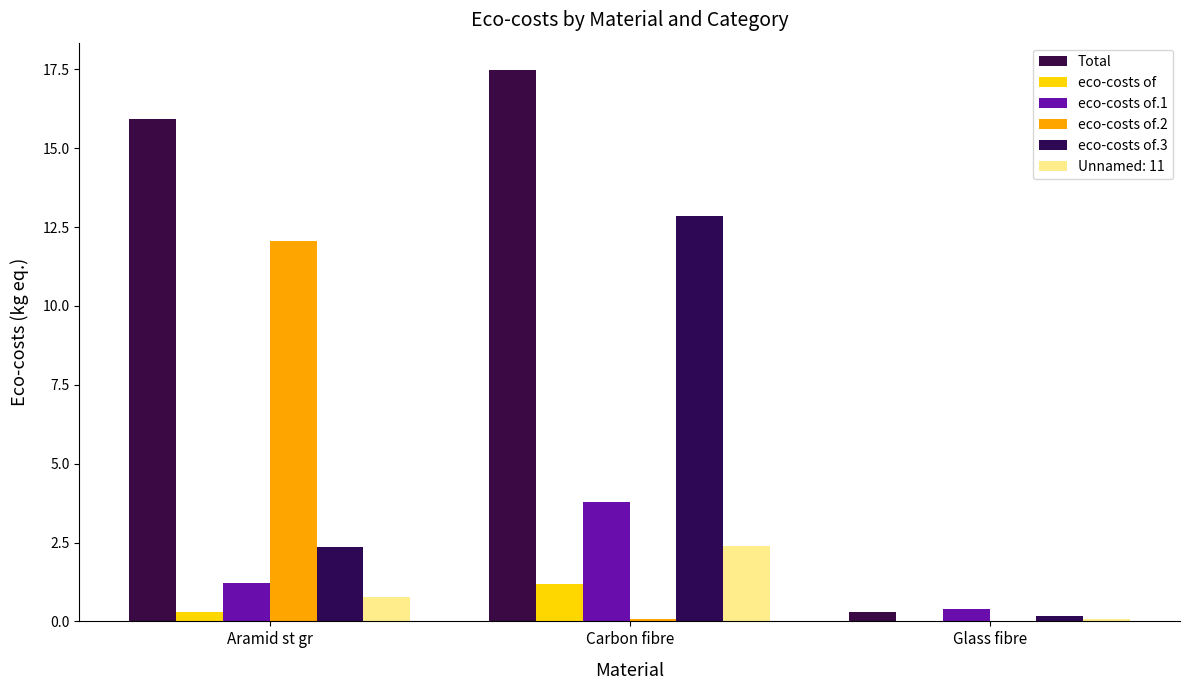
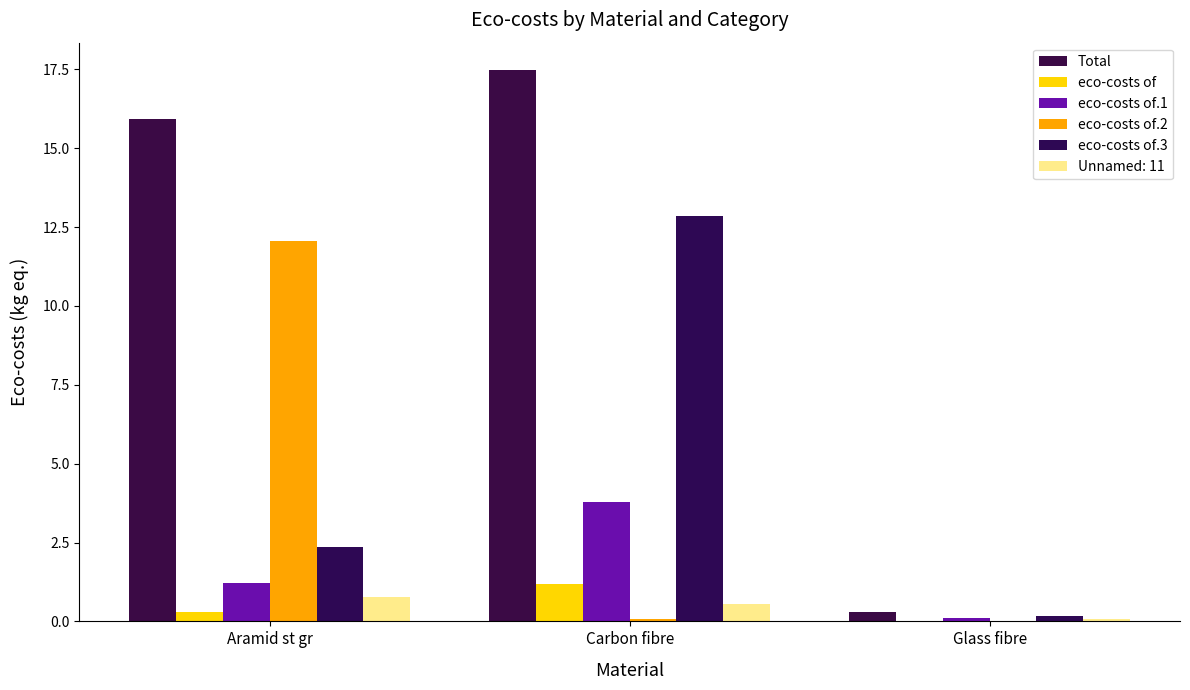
  {
    "eco-costs of.1": {
      "Aramid st gr": 1.2,
      "Carbon fibre": 3.8,
-     "Glass fibre": 0.4
+     "Glass fibre": 0.1
    },
    "Unnamed: 11": {
      "Aramid st gr": 0.8,
-     "Carbon fibre": 2.4
+     "Carbon fibre": 0.6
    }
  }
